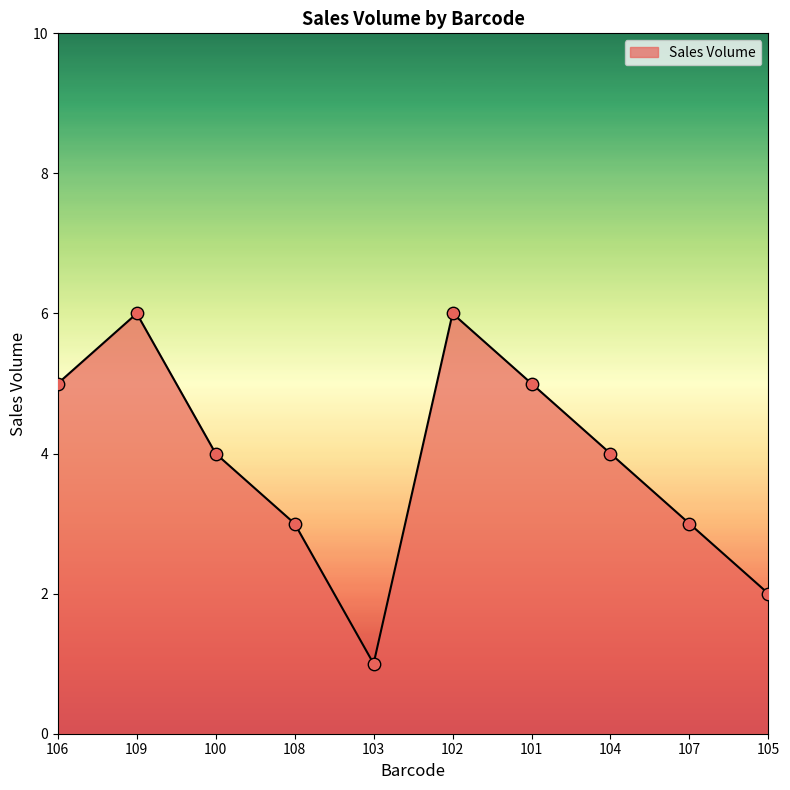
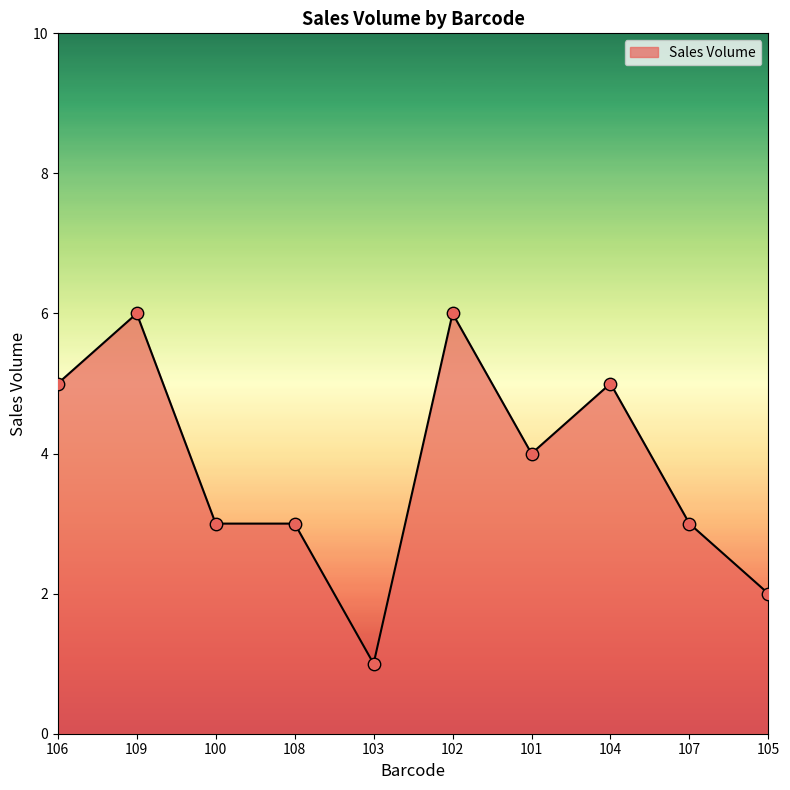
  {
    "106": 5,
    "109": 6,
-   "100": 4,
+   "100": 3,
    "108": 3,
    "103": 1,
    "102": 6,
-   "101": 5,
-   "104": 4,
+   "101": 4,
+   "104": 5,
    "107": 3,
    "105": 2
  }
